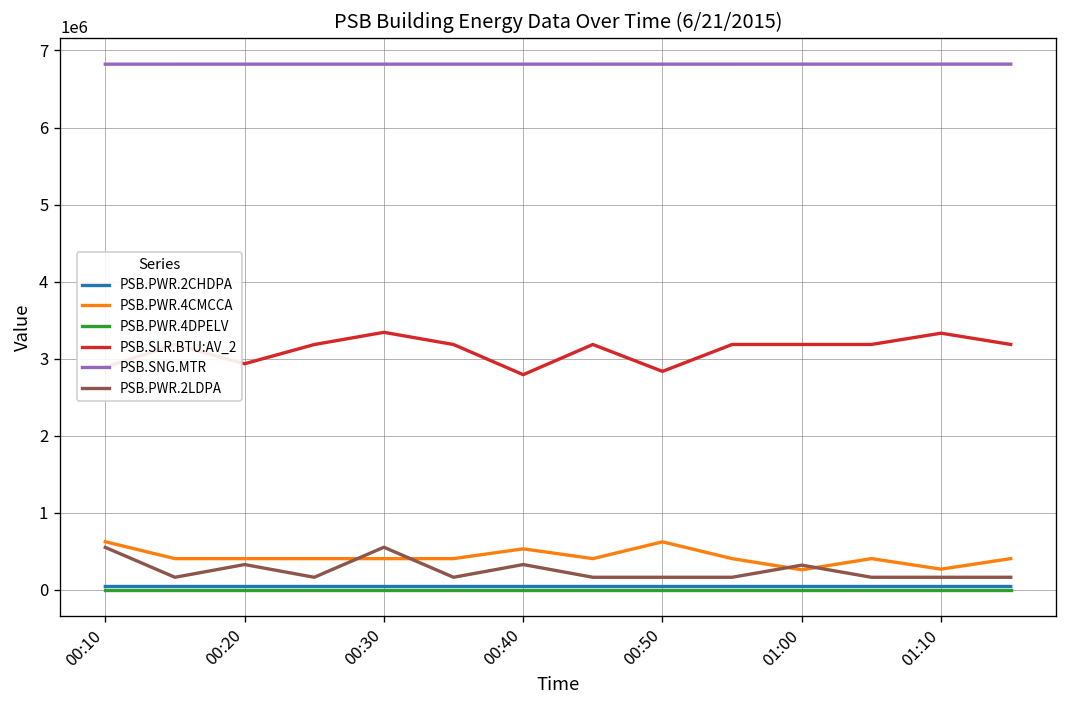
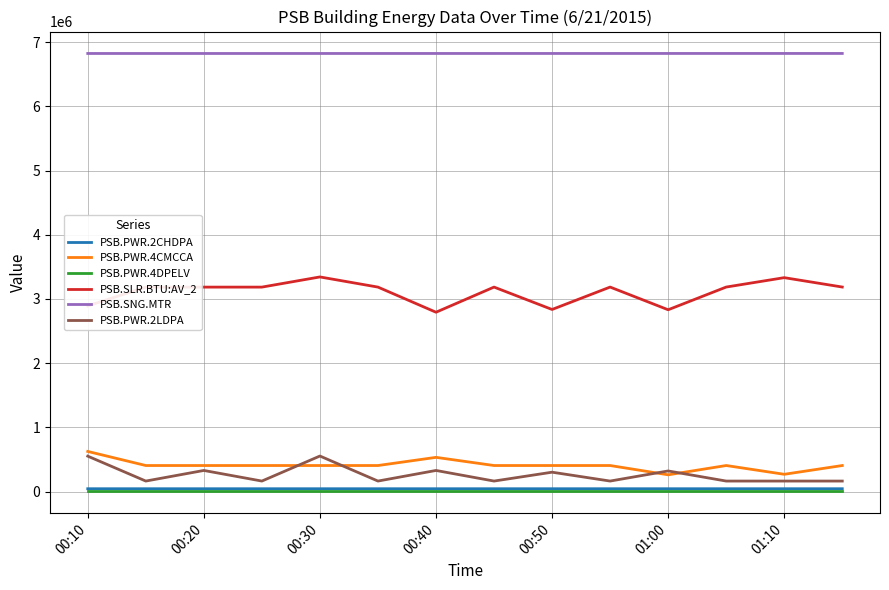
  {
    "PSB.PWR.2CHDPA": {
      "00:10": 0,
      "00:20": 0,
      "00:30": 0,
      "00:40": 0,
      "00:50": 0,
      "01:00": 0,
      "01:10": 0
    },
    "PSB.PWR.4CMCCA": {
      "00:10": 600000,
      "00:20": 400000,
      "00:30": 400000,
      "00:40": 500000,
-     "00:50": 600000,
+     "00:50": 400000,
      "01:00": 300000,
      "01:10": 300000
    },
    "PSB.PWR.4DPELV": {
      "00:10": 0,
      "00:20": 0,
      "00:30": 0,
      "00:40": 0,
      "00:50": 0,
      "01:00": 0,
      "01:10": 0
    },
    "PSB.SLR.BTU:AV_2": {
-     "00:20": 2900000,
+     "00:20": 3200000,
      "00:30": 3300000,
      "00:40": 2800000,
      "00:50": 2800000,
-     "01:00": 3200000,
+     "01:00": 2800000,
      "01:10": 3300000
    },
    "PSB.SNG.MTR": {
      "00:10": 6800000,
      "00:20": 6800000,
      "00:30": 6800000,
      "00:40": 6800000,
      "00:50": 6800000,
      "01:00": 6800000,
      "01:10": 6800000
    },
    "PSB.PWR.2LDPA": {
      "00:10": 600000,
      "00:20": 300000,
      "00:30": 600000,
      "00:40": 300000,
-     "00:50": 200000,
+     "00:50": 300000,
      "01:00": 300000,
      "01:10": 200000
    }
  }
